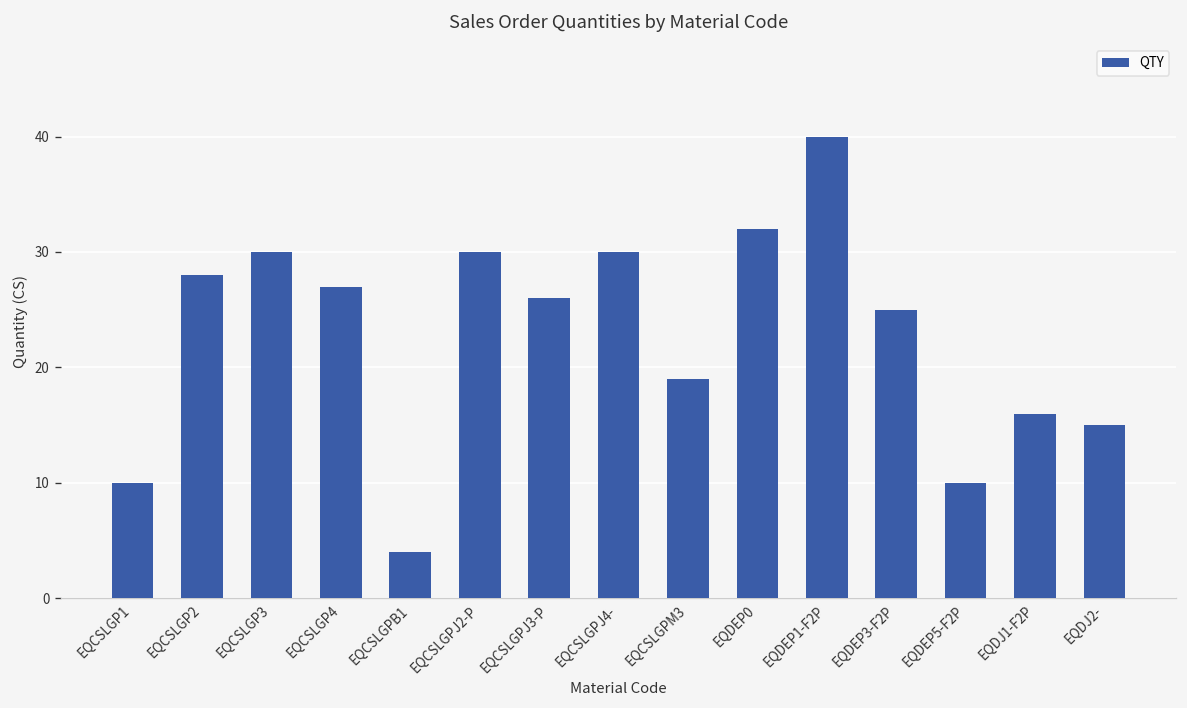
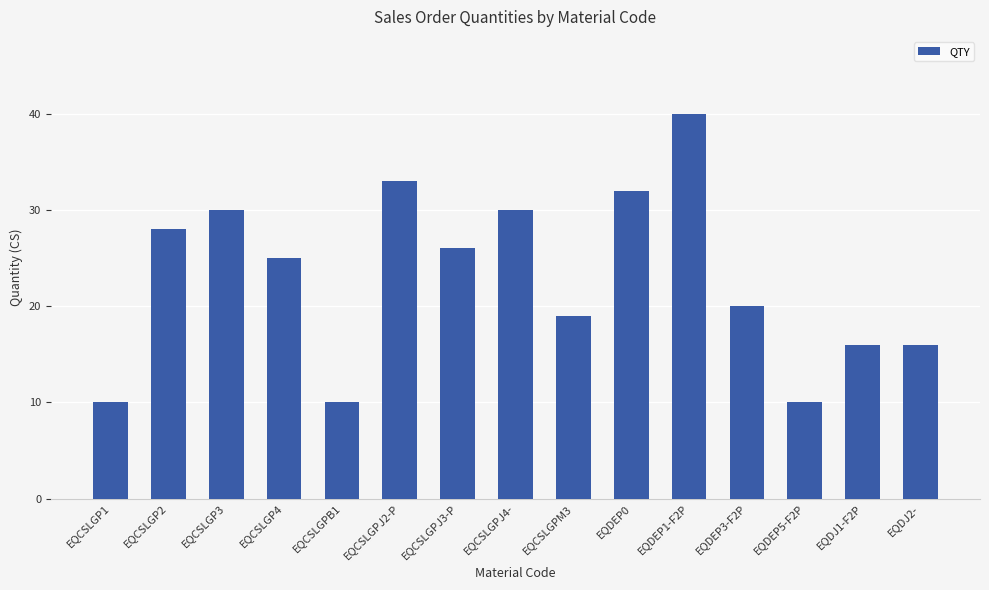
  {
    "EQCSLGP1": 10,
    "EQCSLGP2": 28,
    "EQCSLGP3": 30,
-   "EQCSLGP4": 27,
-   "EQCSLGPB1": 4,
-   "EQCSLGPJ2-P": 30,
+   "EQCSLGP4": 25,
+   "EQCSLGPB1": 10,
+   "EQCSLGPJ2-P": 33,
    "EQCSLGPJ3-P": 26,
    "EQCSLGPJ4-": 30,
    "EQCSLGPM3": 19,
    "EQDEP0": 32,
    "EQDEP1-F2P": 40,
-   "EQDEP3-F2P": 25,
+   "EQDEP3-F2P": 20,
    "EQDEP5-F2P": 10,
    "EQDJ1-F2P": 16,
-   "EQDJ2-": 15
+   "EQDJ2-": 16
  }
